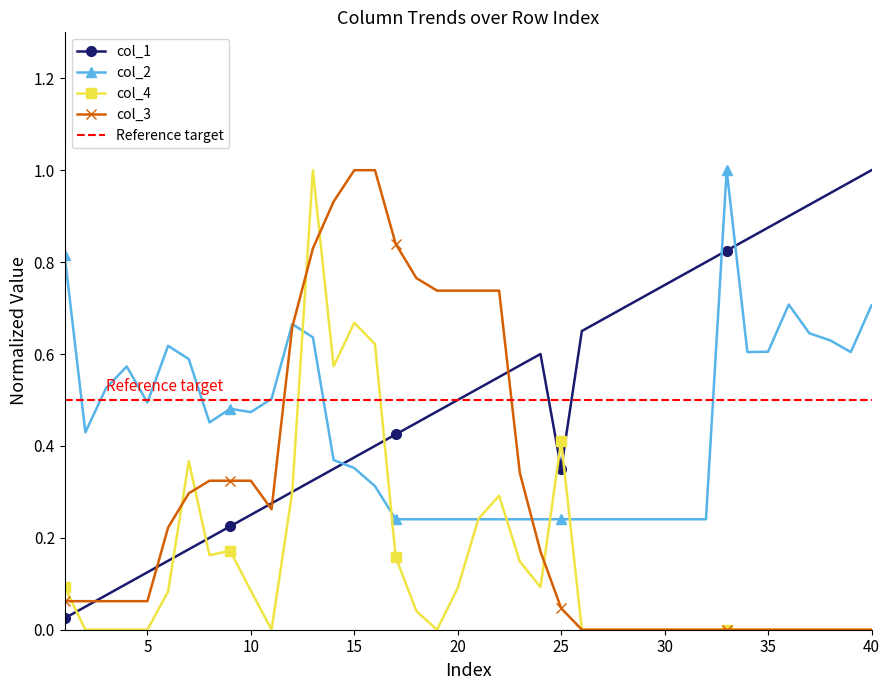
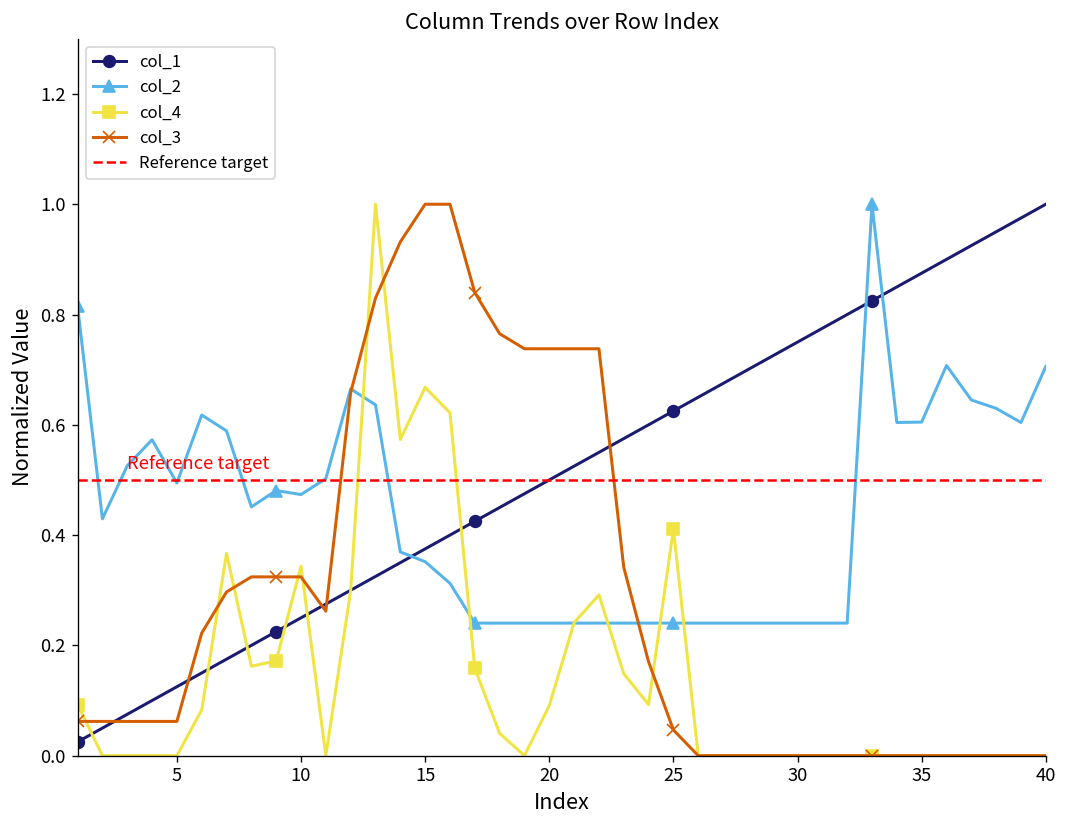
  {
    "col_1": {
      "5": 0.13,
      "10": 0.25,
      "15": 0.38,
      "20": 0.50,
-     "25": 0.35,
+     "25": 0.63,
      "30": 0.75,
      "35": 0.88,
      "40": 1.00
    },
    "col_2": {
      "5": 0.49,
      "10": 0.47,
      "15": 0.35,
      "20": 0.24,
      "25": 0.24,
      "30": 0.24,
      "35": 0.60,
      "40": 0.71
    },
    "col_4": {
      "5": 0.00,
-     "10": 0.08,
+     "10": 0.34,
      "15": 0.67,
      "20": 0.09,
      "25": 0.41
    },
    "col_3": {
      "5": 0.06,
      "10": 0.32,
      "15": 1.00,
      "20": 0.74,
      "25": 0.05
    }
  }
